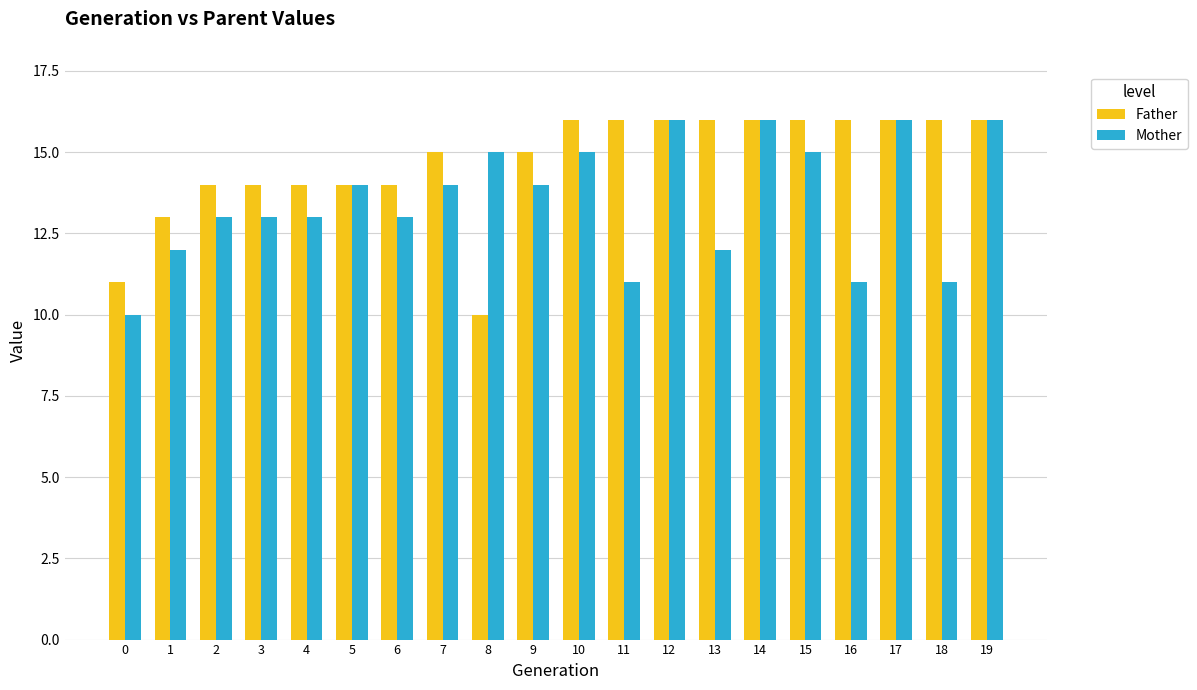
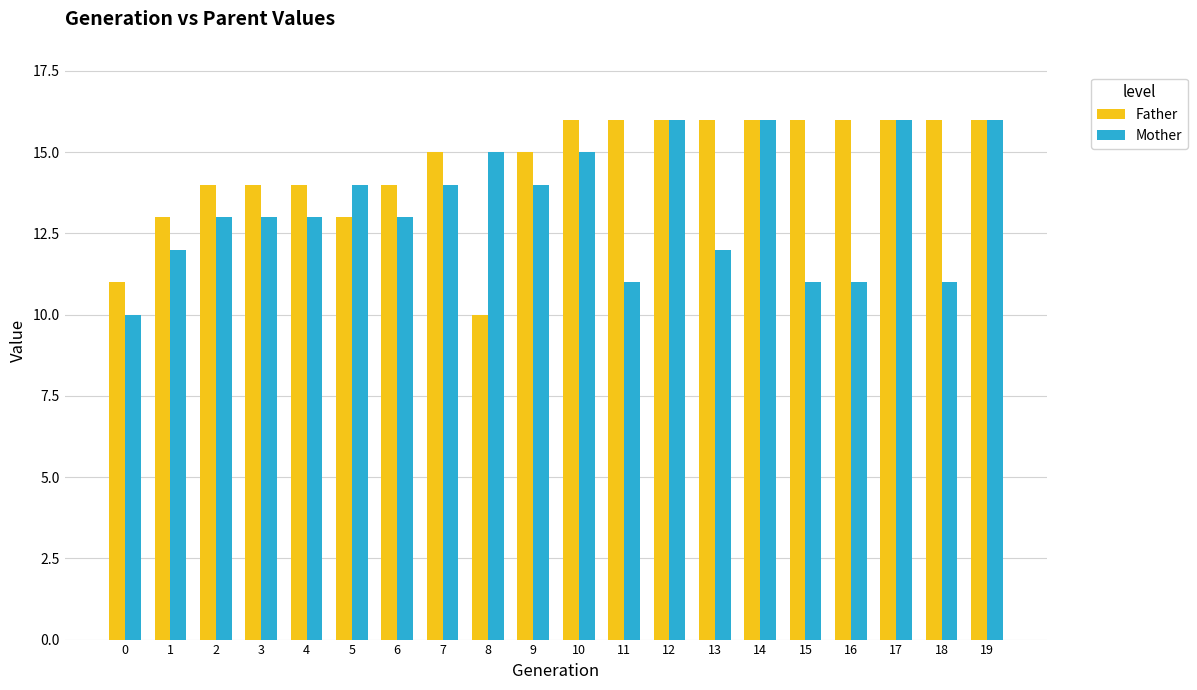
  {
    "Father": {
      "0": 11,
      "1": 13,
      "2": 14,
      "3": 14,
      "4": 14,
-     "5": 14,
+     "5": 13,
      "6": 14,
      "7": 15,
      "8": 10,
      "9": 15,
      "10": 16,
      "11": 16,
      "12": 16,
      "13": 16,
      "14": 16,
      "15": 16,
      "16": 16,
      "17": 16,
      "18": 16,
      "19": 16
    },
    "Mother": {
      "0": 10,
      "1": 12,
      "2": 13,
      "3": 13,
      "4": 13,
      "5": 14,
      "6": 13,
      "7": 14,
      "8": 15,
      "9": 14,
      "10": 15,
      "11": 11,
      "12": 16,
      "13": 12,
      "14": 16,
-     "15": 15,
+     "15": 11,
      "16": 11,
      "17": 16,
      "18": 11,
      "19": 16
    }
  }
